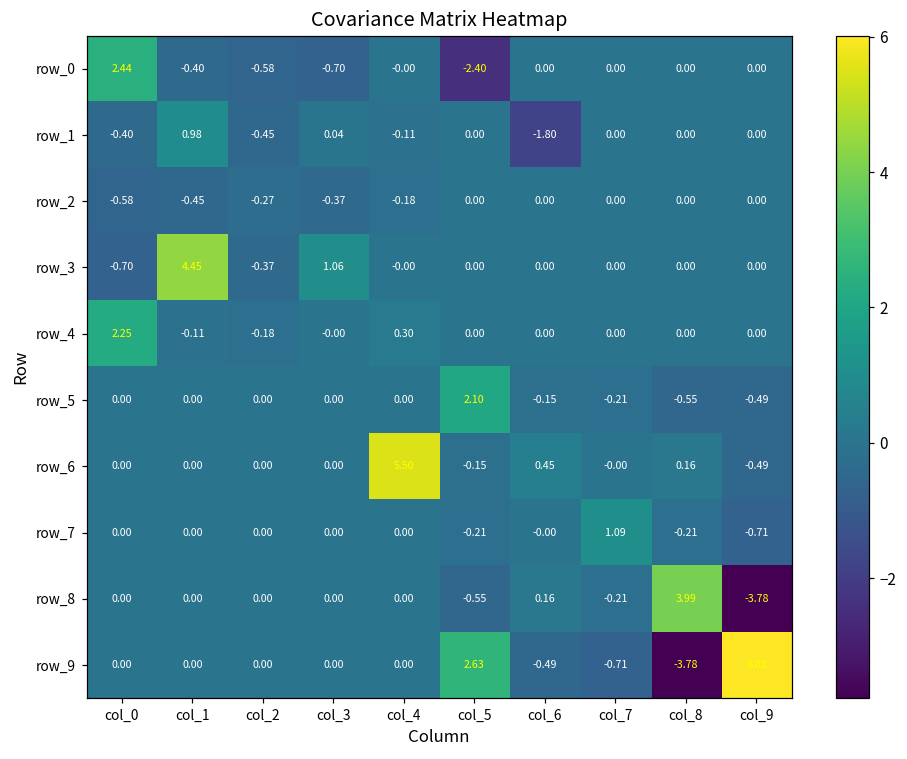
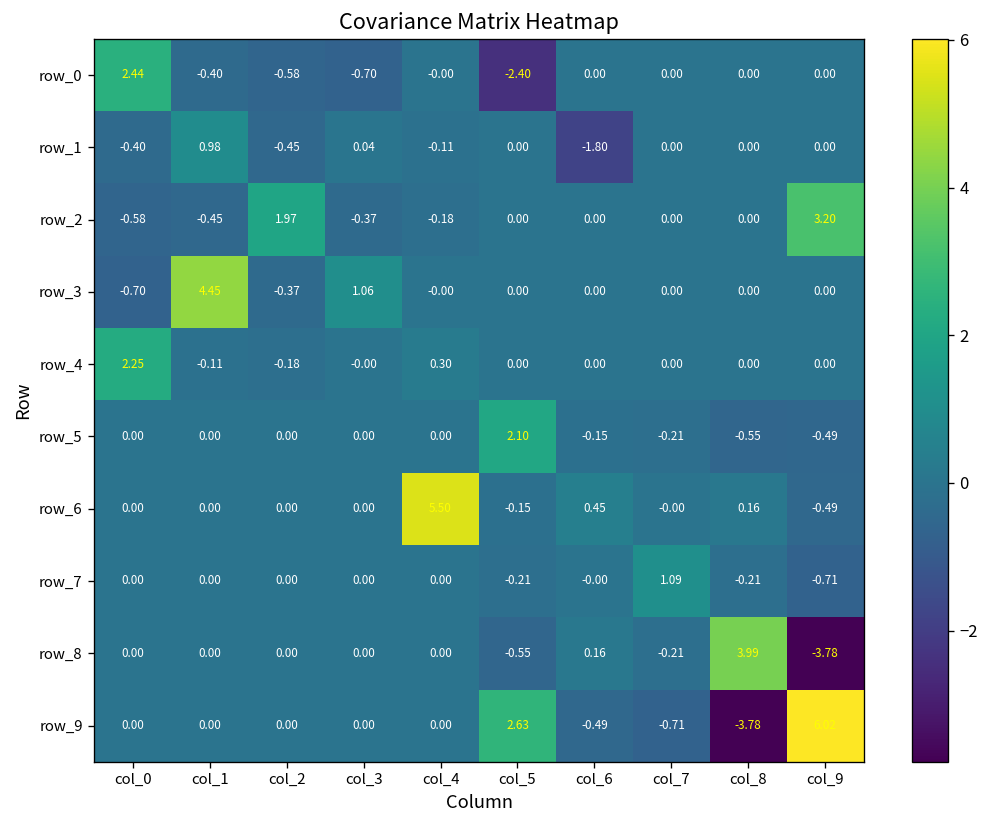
  {
    "row_0": {
      "col_0": 2.44,
      "col_1": -0.40,
      "col_2": -0.58,
      "col_3": -0.70,
      "col_4": -0.00,
      "col_5": -2.40,
      "col_6": 0.00,
      "col_7": 0.00,
      "col_8": 0.00,
      "col_9": 0.00
    },
    "row_1": {
      "col_0": -0.40,
      "col_1": 0.98,
      "col_2": -0.45,
      "col_3": 0.04,
      "col_4": -0.11,
      "col_5": 0.00,
      "col_6": -1.80,
      "col_7": 0.00,
      "col_8": 0.00,
      "col_9": 0.00
    },
    "row_2": {
      "col_0": -0.58,
      "col_1": -0.45,
-     "col_2": -0.27,
+     "col_2": 1.97,
      "col_3": -0.37,
      "col_4": -0.18,
      "col_5": 0.00,
      "col_6": 0.00,
      "col_7": 0.00,
      "col_8": 0.00,
-     "col_9": 0.00
+     "col_9": 3.20
    },
    "row_3": {
      "col_0": -0.70,
      "col_1": 4.45,
      "col_2": -0.37,
      "col_3": 1.06,
      "col_4": -0.00,
      "col_5": 0.00,
      "col_6": 0.00,
      "col_7": 0.00,
      "col_8": 0.00,
      "col_9": 0.00
    },
    "row_4": {
      "col_0": 2.25,
      "col_1": -0.11,
      "col_2": -0.18,
      "col_3": -0.00,
      "col_4": 0.30,
      "col_5": 0.00,
      "col_6": 0.00,
      "col_7": 0.00,
      "col_8": 0.00,
      "col_9": 0.00
    },
    "row_5": {
      "col_0": 0.00,
      "col_1": 0.00,
      "col_2": 0.00,
      "col_3": 0.00,
      "col_4": 0.00,
      "col_5": 2.10,
      "col_6": -0.15,
      "col_7": -0.21,
      "col_8": -0.55,
      "col_9": -0.49
    },
    "row_6": {
      "col_0": 0.00,
      "col_1": 0.00,
      "col_2": 0.00,
      "col_3": 0.00,
      "col_5": -0.15,
      "col_6": 0.45,
      "col_7": -0.00,
      "col_8": 0.16,
      "col_9": -0.49
    },
    "row_7": {
      "col_0": 0.00,
      "col_1": 0.00,
      "col_2": 0.00,
      "col_3": 0.00,
      "col_4": 0.00,
      "col_5": -0.21,
      "col_6": -0.00,
      "col_7": 1.09,
      "col_8": -0.21,
      "col_9": -0.71
    },
    "row_8": {
      "col_0": 0.00,
      "col_1": 0.00,
      "col_2": 0.00,
      "col_3": 0.00,
      "col_4": 0.00,
      "col_5": -0.55,
      "col_6": 0.16,
      "col_7": -0.21,
      "col_8": 3.99,
      "col_9": -3.78
    },
    "row_9": {
      "col_0": 0.00,
      "col_1": 0.00,
      "col_2": 0.00,
      "col_3": 0.00,
      "col_4": 0.00,
      "col_5": 2.63,
      "col_6": -0.49,
      "col_7": -0.71,
      "col_8": -3.78
    }
  }
